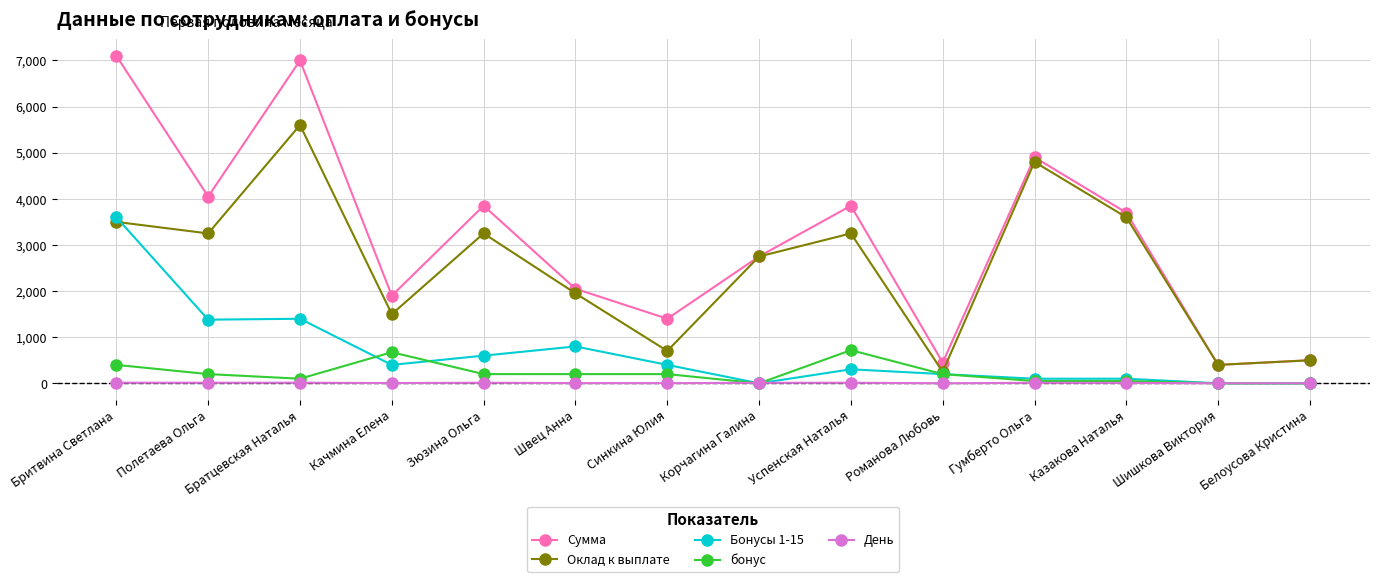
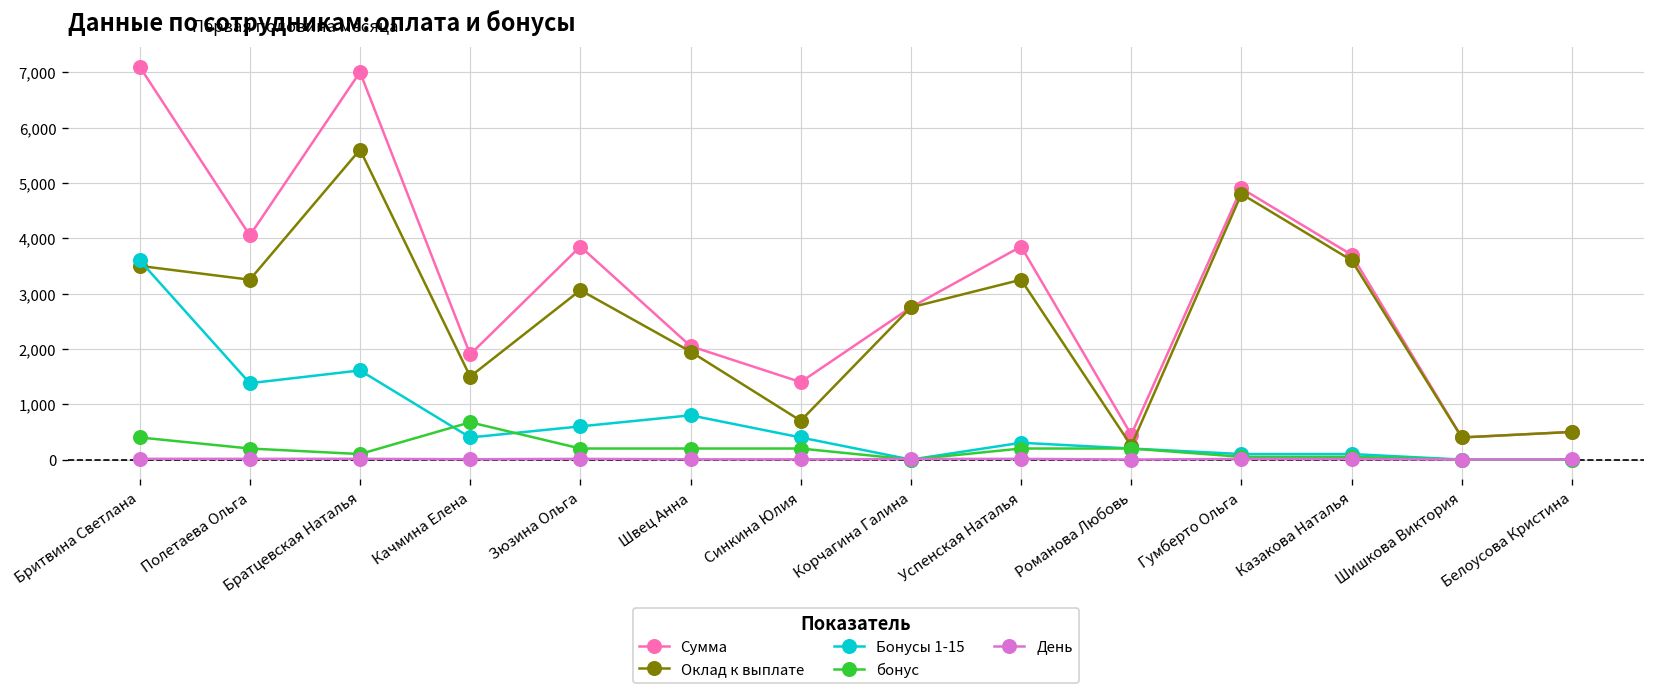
  {
    "Оклад к выплате": {
      "Бритвина Светлана": "3,500",
      "Полетаева Ольга": "3,300",
      "Братцевская Наталья": "5,600",
      "Качмина Елена": "1,500",
-     "Зюзина Ольга": "3,300",
+     "Зюзина Ольга": "3,100",
      "Швец Анна": "2,000",
      "Синкина Юлия": "700",
      "Успенская Наталья": "3,300",
      "Гумберто Ольга": "4,800",
      "Казакова Наталья": "3,600"
    },
    "Бонусы 1-15": {
      "Бритвина Светлана": "3,600",
      "Полетаева Ольга": "1,400",
-     "Братцевская Наталья": "1,400",
+     "Братцевская Наталья": "1,600",
      "Качмина Елена": "400",
      "Зюзина Ольга": "600",
      "Швец Анна": "800",
      "Синкина Юлия": "400",
      "Успенская Наталья": "300"
    },
    "бонус": {
      "Бритвина Светлана": "400",
      "Полетаева Ольга": "200",
      "Братцевская Наталья": "100",
      "Качмина Елена": "700",
      "Зюзина Ольга": "200",
      "Швец Анна": "200",
      "Синкина Юлия": "200",
-     "Успенская Наталья": "700"
+     "Успенская Наталья": "200"
    }
  }
